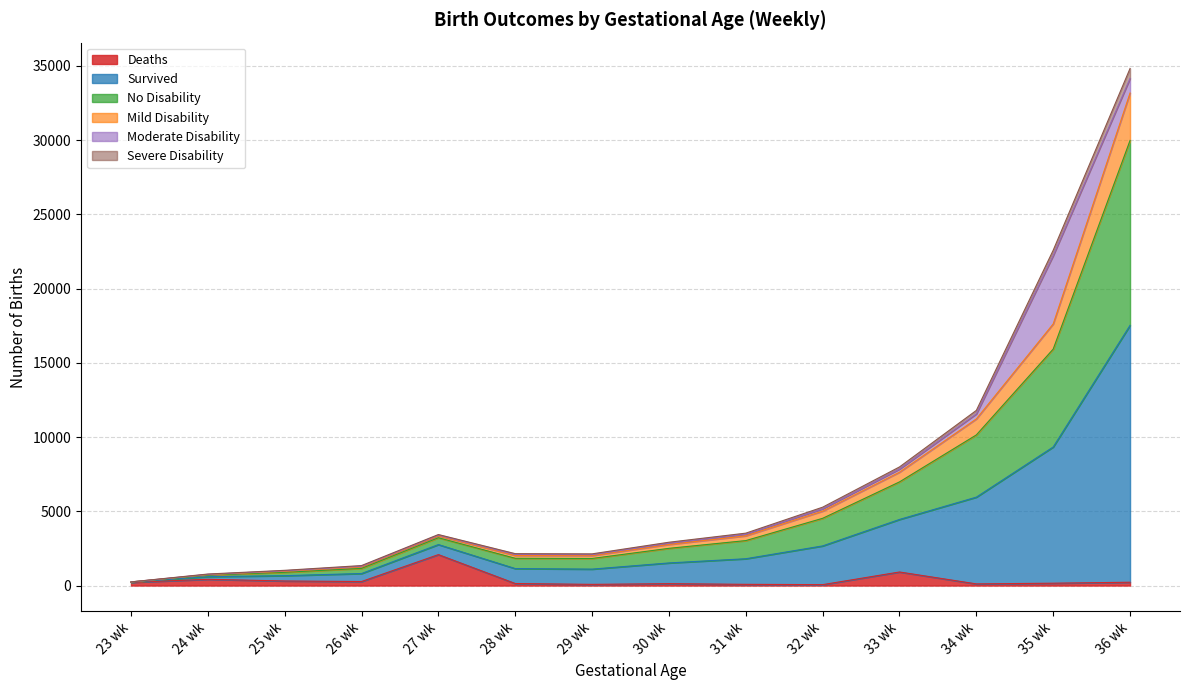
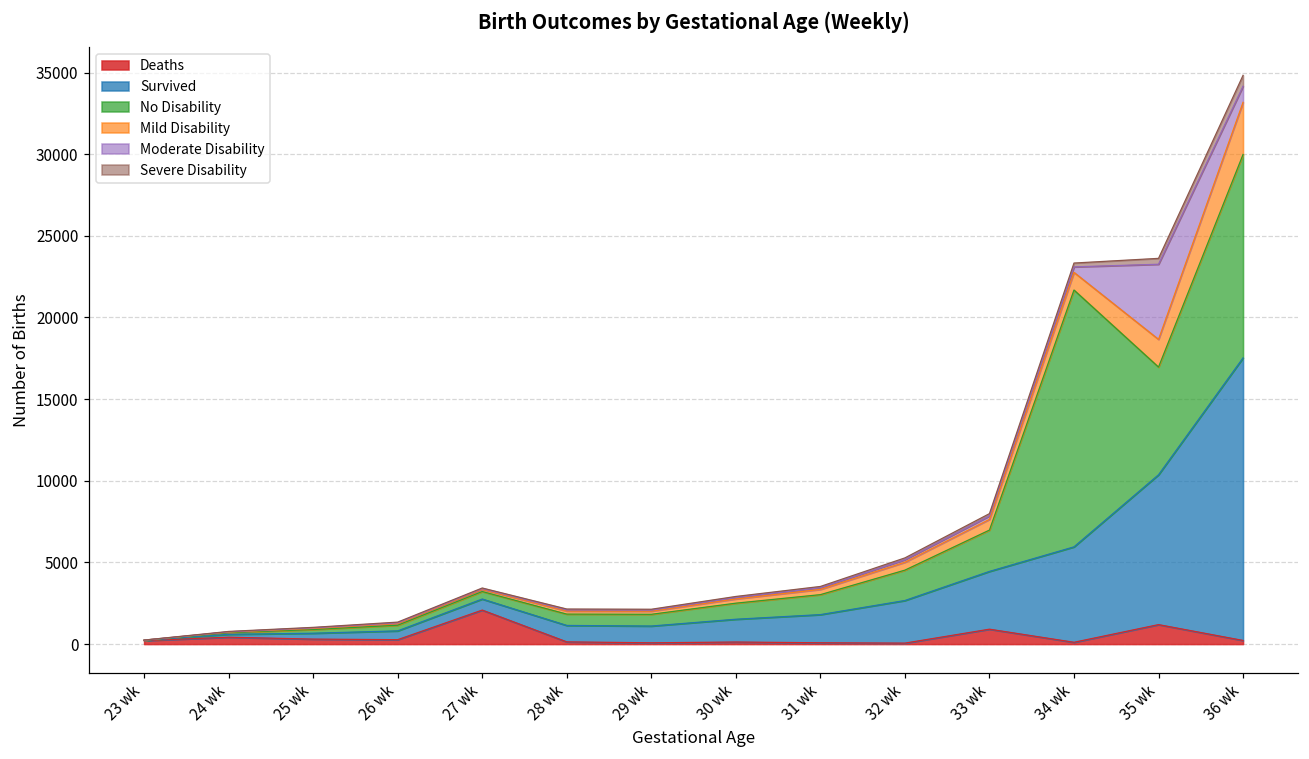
  {
    "Deaths": {
      "24 wk": 400,
      "25 wk": 300,
      "26 wk": 300,
      "27 wk": 2100,
      "28 wk": 100,
      "29 wk": 100,
      "30 wk": 100,
      "31 wk": 100,
      "32 wk": 100,
      "33 wk": 900,
      "34 wk": 100,
-     "35 wk": 200,
+     "35 wk": 1200,
      "36 wk": 200
    },
    "Survived": {
      "25 wk": 400,
      "26 wk": 500,
      "27 wk": 700,
      "28 wk": 1000,
      "29 wk": 1000,
      "30 wk": 1400,
      "31 wk": 1700,
      "32 wk": 2600,
      "33 wk": 3500,
      "34 wk": 5800,
      "35 wk": 9200,
      "36 wk": 17300
    },
    "No Disability": {
      "28 wk": 700,
      "29 wk": 700,
      "30 wk": 1000,
      "31 wk": 1200,
      "32 wk": 1900,
      "33 wk": 2500,
-     "34 wk": 4200,
+     "34 wk": 15700,
      "35 wk": 6600,
      "36 wk": 12500
    },
    "Mild Disability": {
      "33 wk": 700,
      "34 wk": 1100,
      "35 wk": 1700,
      "36 wk": 3200
    },
    "Moderate Disability": {
      "34 wk": 300,
      "35 wk": 4600,
      "36 wk": 1000
    },
    "Severe Disability": {
      "34 wk": 200,
      "35 wk": 400,
      "36 wk": 700
    }
  }
